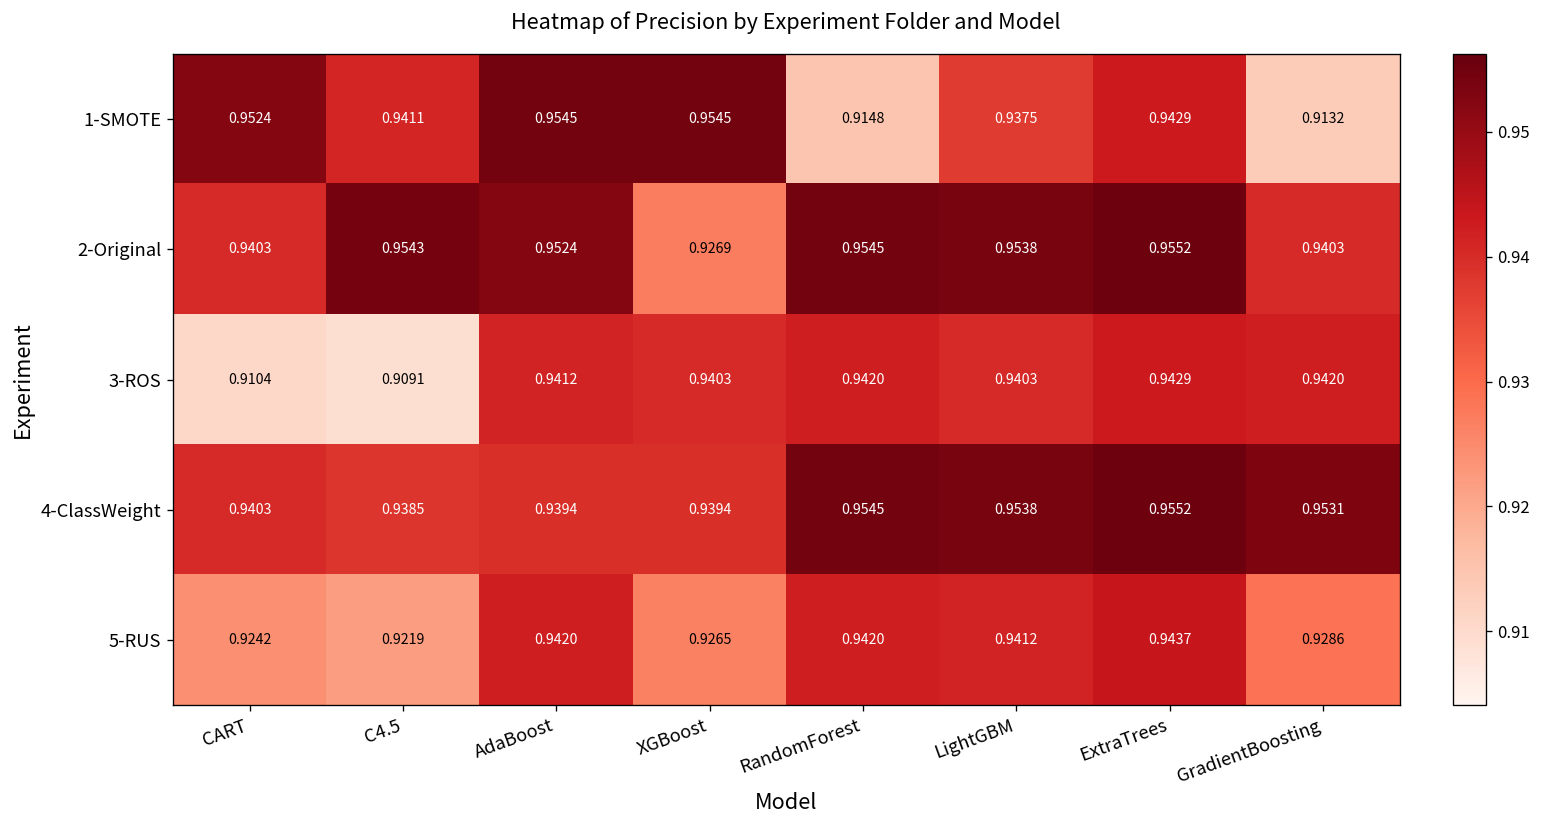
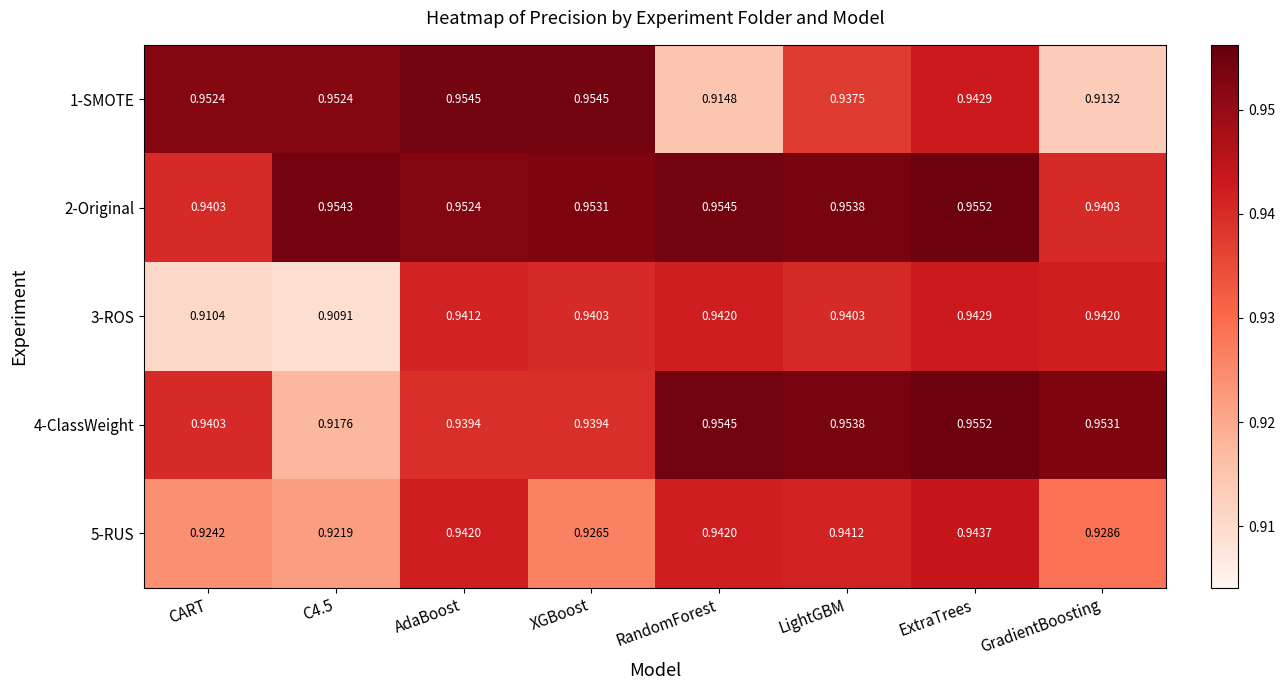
  {
    "1-SMOTE": {
      "CART": 0.9524,
-     "C4.5": 0.9411,
+     "C4.5": 0.9524,
      "AdaBoost": 0.9545,
      "XGBoost": 0.9545,
      "RandomForest": 0.9148,
      "LightGBM": 0.9375,
      "ExtraTrees": 0.9429,
      "GradientBoosting": 0.9132
    },
    "2-Original": {
      "CART": 0.9403,
      "C4.5": 0.9543,
      "AdaBoost": 0.9524,
-     "XGBoost": 0.9269,
+     "XGBoost": 0.9531,
      "RandomForest": 0.9545,
      "LightGBM": 0.9538,
      "ExtraTrees": 0.9552,
      "GradientBoosting": 0.9403
    },
    "3-ROS": {
      "CART": 0.9104,
      "C4.5": 0.9091,
      "AdaBoost": 0.9412,
      "XGBoost": 0.9403,
      "RandomForest": 0.9420,
      "LightGBM": 0.9403,
      "ExtraTrees": 0.9429,
      "GradientBoosting": 0.9420
    },
    "4-ClassWeight": {
      "CART": 0.9403,
-     "C4.5": 0.9385,
+     "C4.5": 0.9176,
      "AdaBoost": 0.9394,
      "XGBoost": 0.9394,
      "RandomForest": 0.9545,
      "LightGBM": 0.9538,
      "ExtraTrees": 0.9552,
      "GradientBoosting": 0.9531
    },
    "5-RUS": {
      "CART": 0.9242,
      "C4.5": 0.9219,
      "AdaBoost": 0.9420,
      "XGBoost": 0.9265,
      "RandomForest": 0.9420,
      "LightGBM": 0.9412,
      "ExtraTrees": 0.9437,
      "GradientBoosting": 0.9286
    }
  }
